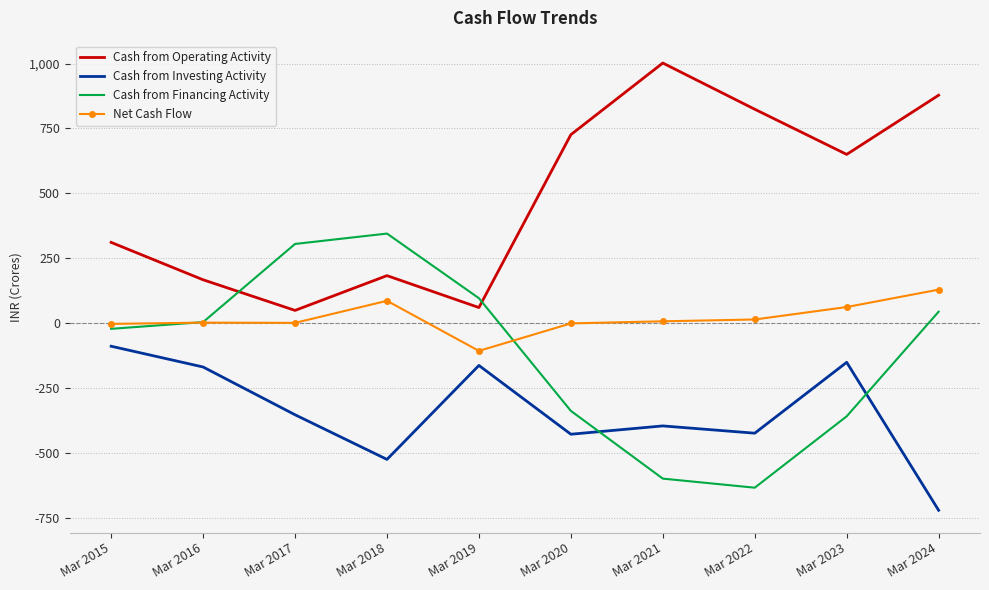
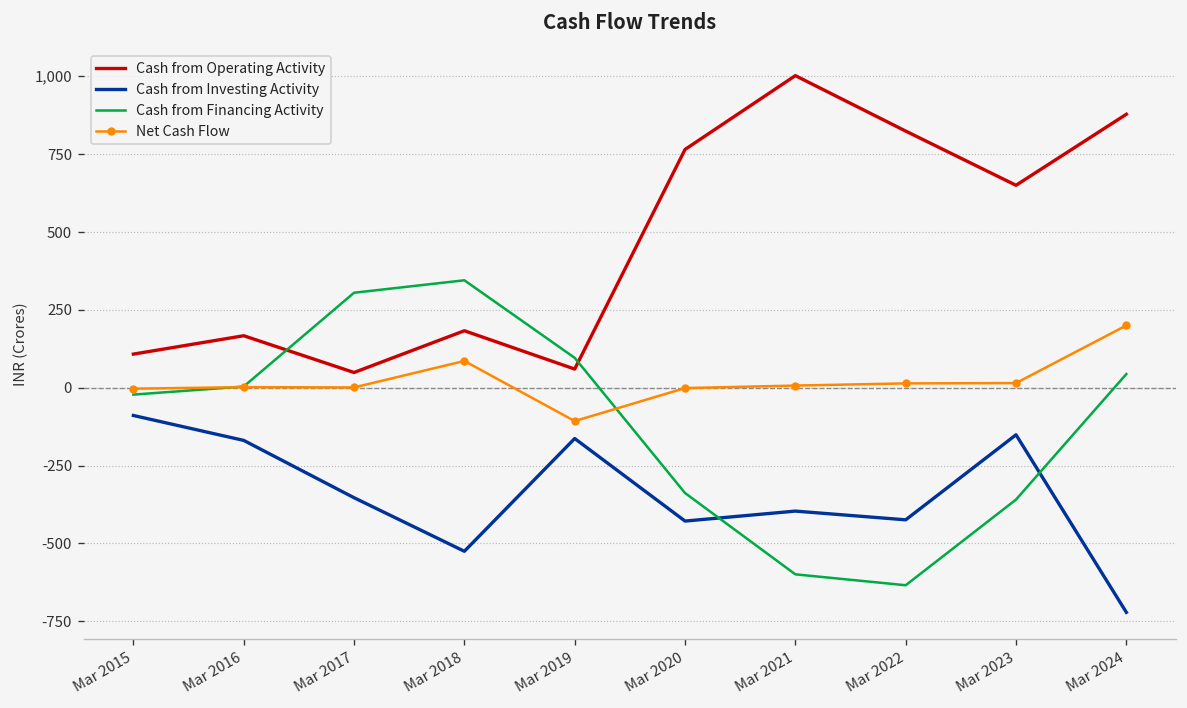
  {
    "Cash from Operating Activity": {
-     "Mar 2015": "310",
+     "Mar 2015": "110",
      "Mar 2016": "170",
      "Mar 2017": "50",
      "Mar 2018": "180",
      "Mar 2019": "60",
-     "Mar 2020": "730",
+     "Mar 2020": "770",
      "Mar 2021": "1,000",
      "Mar 2022": "820",
      "Mar 2023": "650",
      "Mar 2024": "880"
    },
    "Cash from Investing Activity": {
      "Mar 2015": "-90",
      "Mar 2016": "-170",
      "Mar 2017": "-350",
      "Mar 2018": "-530",
      "Mar 2019": "-160",
      "Mar 2020": "-430",
      "Mar 2021": "-400",
      "Mar 2022": "-420",
      "Mar 2023": "-150",
      "Mar 2024": "-720"
    },
    "Cash from Financing Activity": {
      "Mar 2015": "-20",
      "Mar 2017": "310",
      "Mar 2018": "350",
      "Mar 2019": "100",
      "Mar 2020": "-340",
      "Mar 2021": "-600",
      "Mar 2022": "-630",
      "Mar 2023": "-360",
      "Mar 2024": "40"
    },
    "Net Cash Flow": {
      "Mar 2015": "0",
      "Mar 2017": "0",
      "Mar 2018": "90",
      "Mar 2019": "-110",
      "Mar 2020": "0",
      "Mar 2021": "10",
      "Mar 2022": "10",
-     "Mar 2023": "60",
-     "Mar 2024": "130"
+     "Mar 2023": "20",
+     "Mar 2024": "200"
    }
  }
